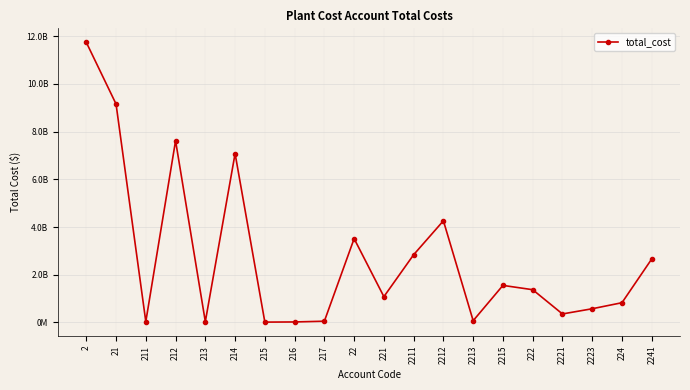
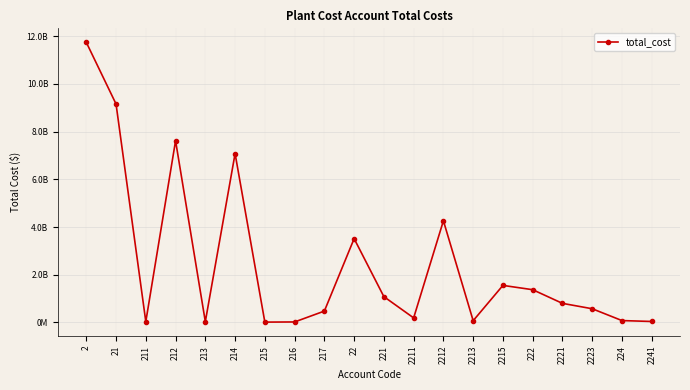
  {
    "2": 11700000000,
    "21": 9200000000,
    "211": 0,
    "212": 7600000000,
    "213": 0,
    "214": 7100000000,
    "215": 0,
    "216": 0,
-   "217": 100000000,
+   "217": 500000000,
    "22": 3500000000,
    "221": 1100000000,
-   "2211": 2800000000,
+   "2211": 200000000,
    "2212": 4300000000,
    "2213": 100000000,
    "2215": 1600000000,
    "222": 1400000000,
-   "2221": 400000000,
+   "2221": 800000000,
    "2223": 600000000,
-   "224": 800000000,
-   "2241": 2700000000
+   "224": 100000000,
+   "2241": 0
  }
